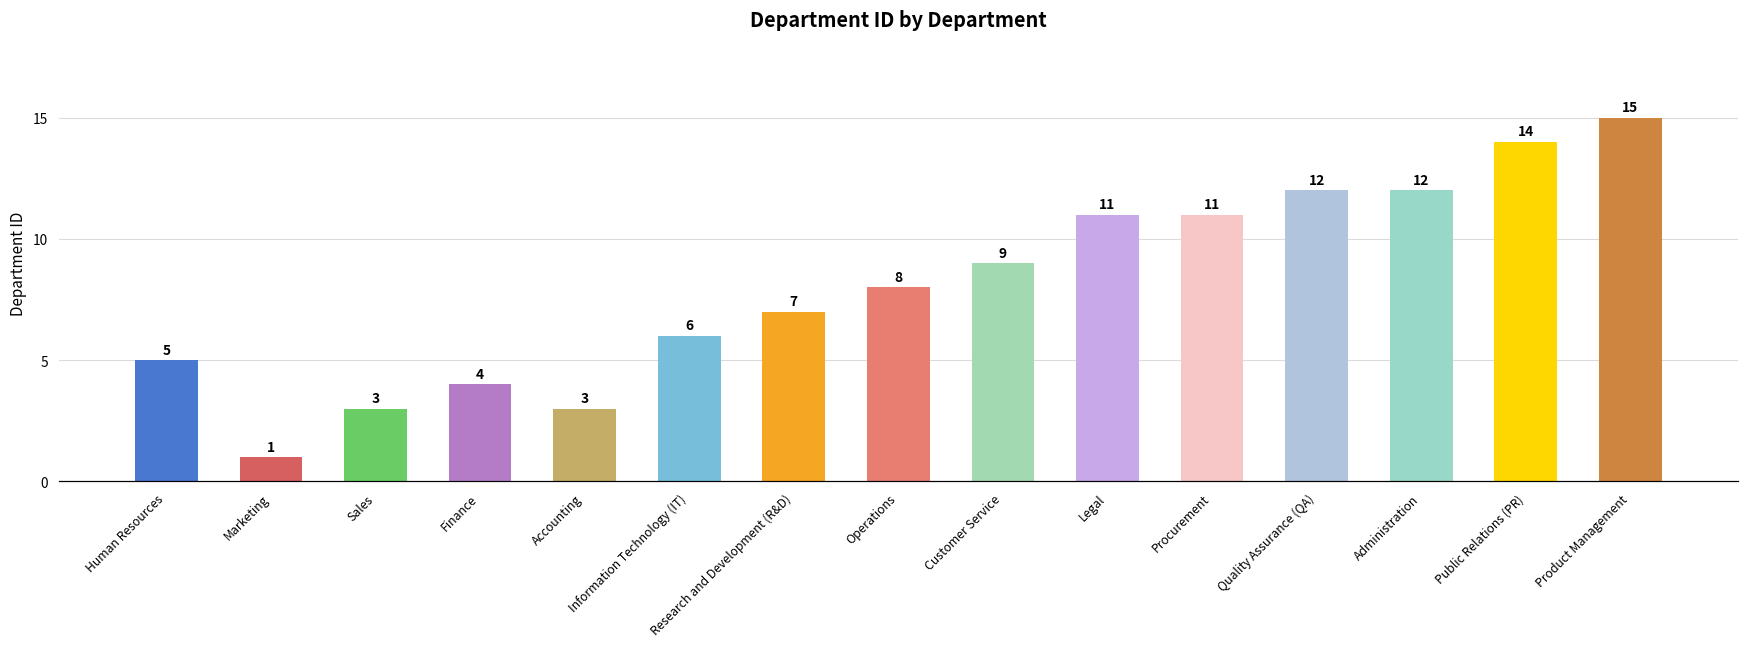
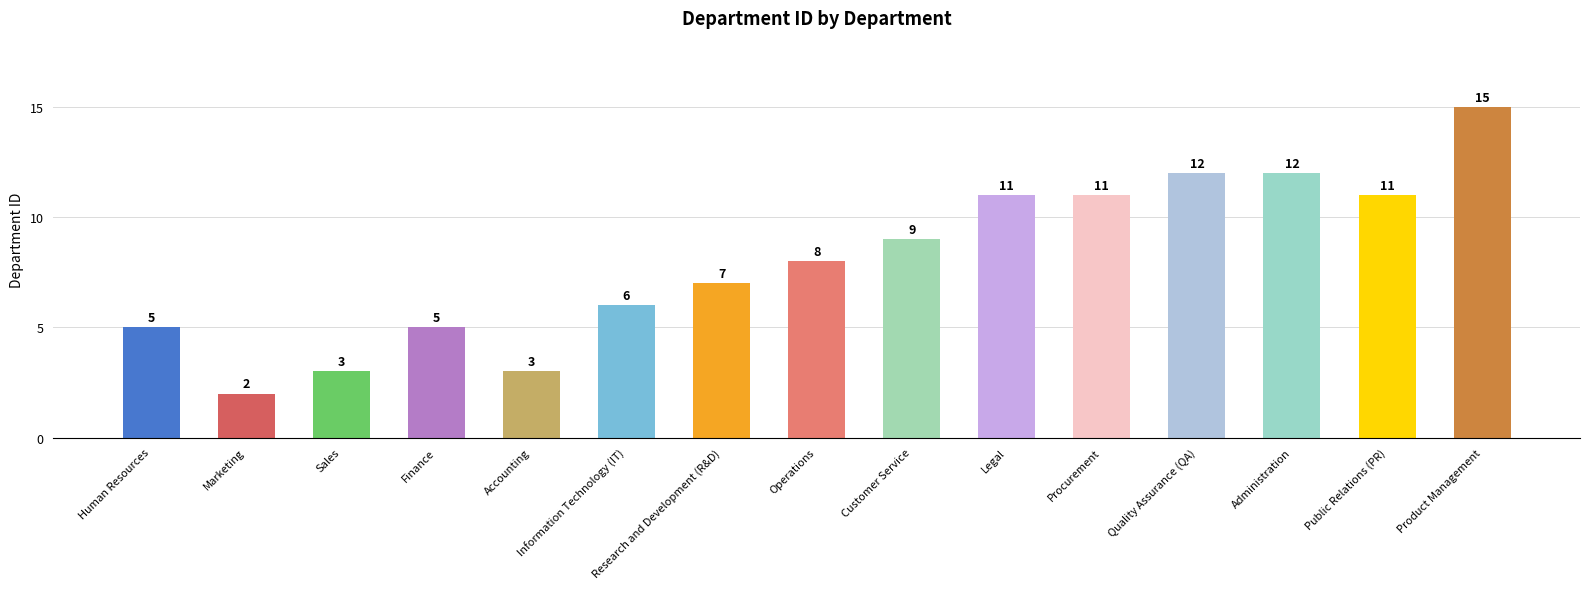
  {
    "Human Resources": 5,
-   "Marketing": 1,
+   "Marketing": 2,
    "Sales": 3,
-   "Finance": 4,
+   "Finance": 5,
    "Accounting": 3,
    "Information Technology (IT)": 6,
    "Research and Development (R&D)": 7,
    "Operations": 8,
    "Customer Service": 9,
    "Legal": 11,
    "Procurement": 11,
    "Quality Assurance (QA)": 12,
    "Administration": 12,
-   "Public Relations (PR)": 14,
+   "Public Relations (PR)": 11,
    "Product Management": 15
  }
